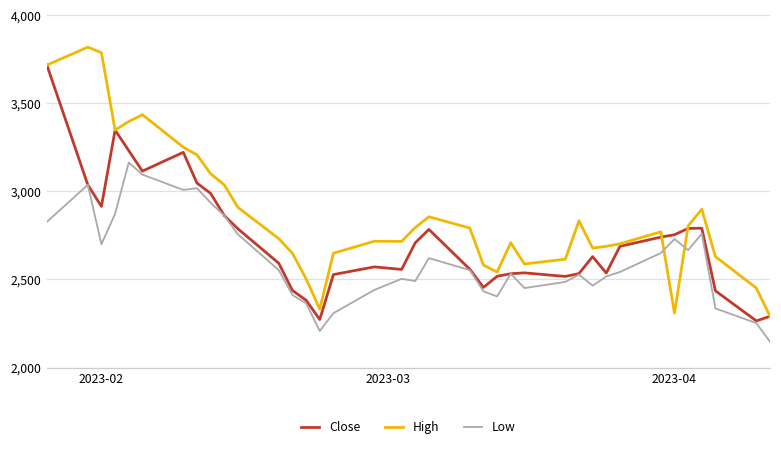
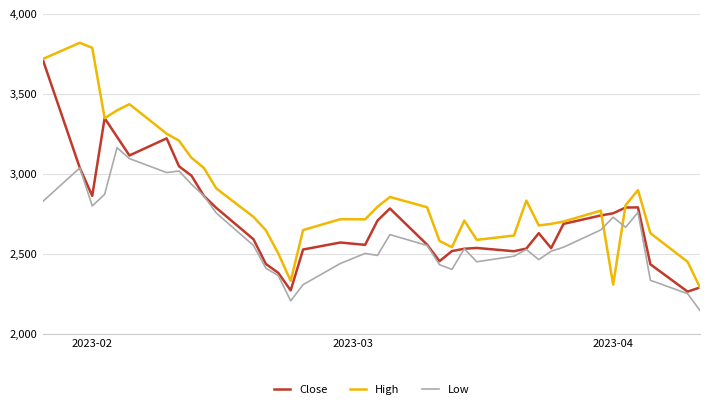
  {
    "Close": {
-     "2023-02": "2,910",
+     "2023-02": "2,860",
      "2023-04": "2,750"
    },
    "High": {
      "2023-02": "3,790",
      "2023-04": "2,310"
    },
    "Low": {
-     "2023-02": "2,700",
+     "2023-02": "2,800",
      "2023-04": "2,730"
    }
  }
